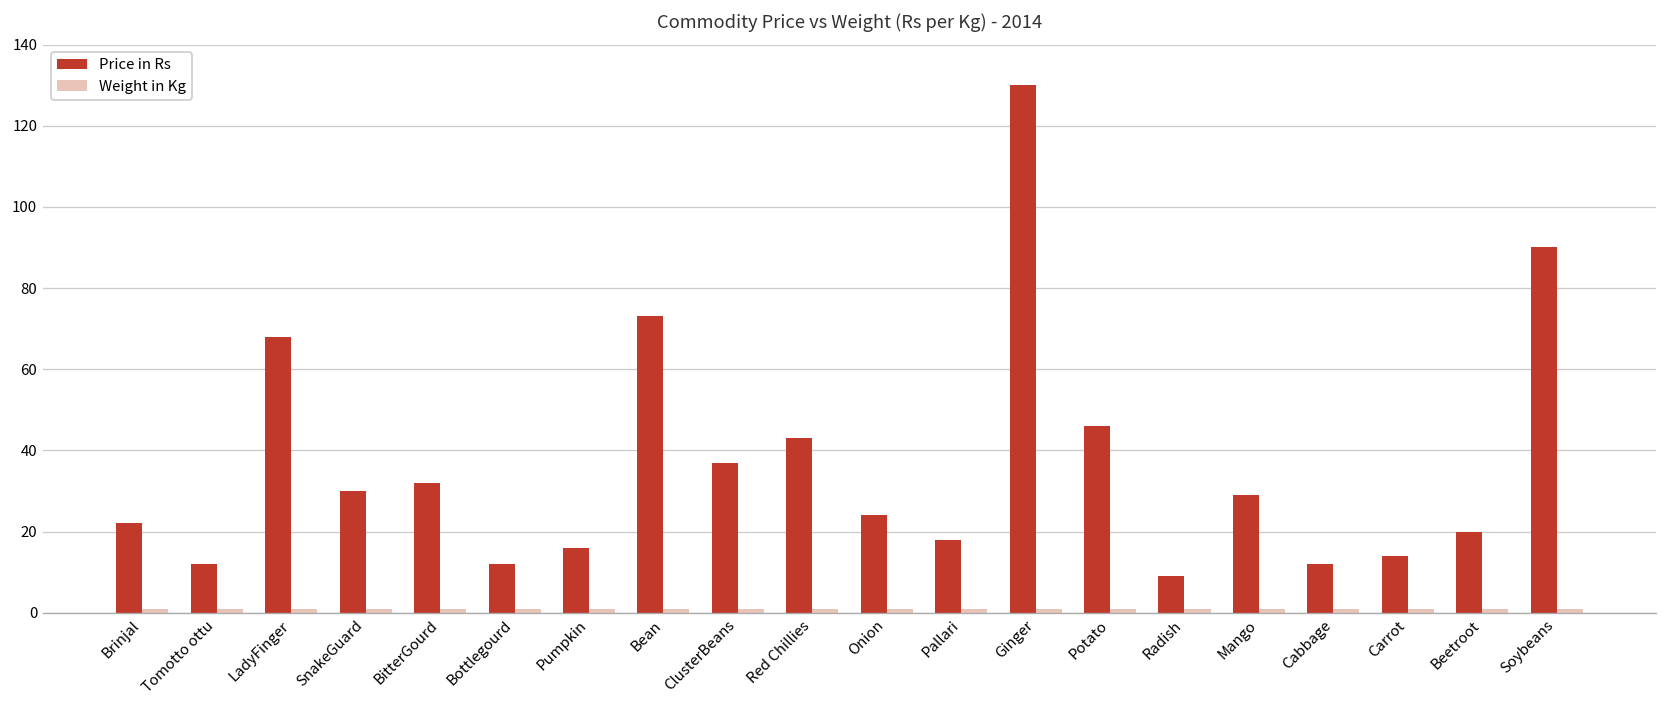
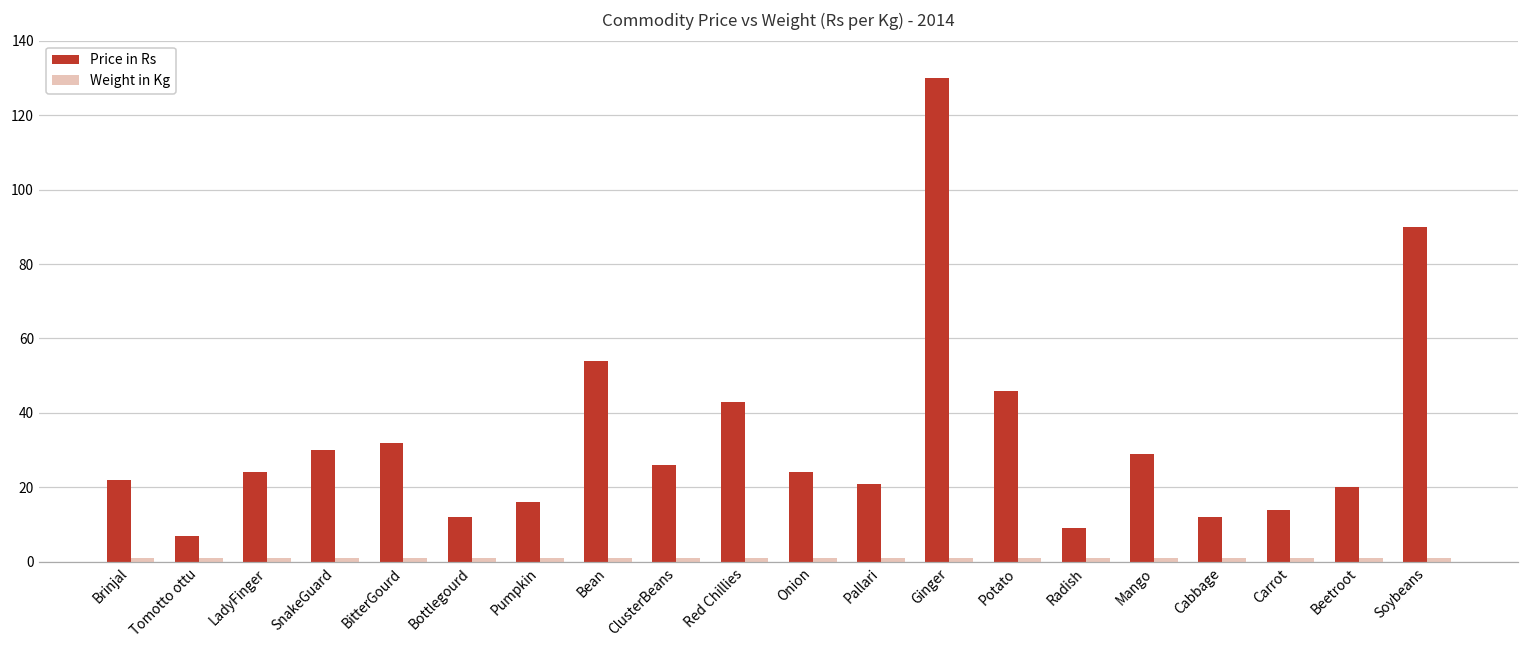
  {
    "Price in Rs": {
      "Brinjal": 22,
-     "Tomotto ottu": 12,
-     "LadyFinger": 68,
+     "Tomotto ottu": 7,
+     "LadyFinger": 24,
      "SnakeGuard": 30,
      "BitterGourd": 32,
      "Bottlegourd": 12,
      "Pumpkin": 16,
-     "Bean": 73,
-     "ClusterBeans": 37,
+     "Bean": 54,
+     "ClusterBeans": 26,
      "Red Chillies": 43,
      "Onion": 24,
-     "Pallari": 18,
+     "Pallari": 21,
      "Ginger": 130,
      "Potato": 46,
      "Radish": 9,
      "Mango": 29,
      "Cabbage": 12,
      "Carrot": 14,
      "Beetroot": 20,
      "Soybeans": 90
    },
    "Weight in Kg": {
      "Brinjal": 1,
      "Tomotto ottu": 1,
      "LadyFinger": 1,
      "SnakeGuard": 1,
      "BitterGourd": 1,
      "Bottlegourd": 1,
      "Pumpkin": 1,
      "Bean": 1,
      "ClusterBeans": 1,
      "Red Chillies": 1,
      "Onion": 1,
      "Pallari": 1,
      "Ginger": 1,
      "Potato": 1,
      "Radish": 1,
      "Mango": 1,
      "Cabbage": 1,
      "Carrot": 1,
      "Beetroot": 1,
      "Soybeans": 1
    }
  }
